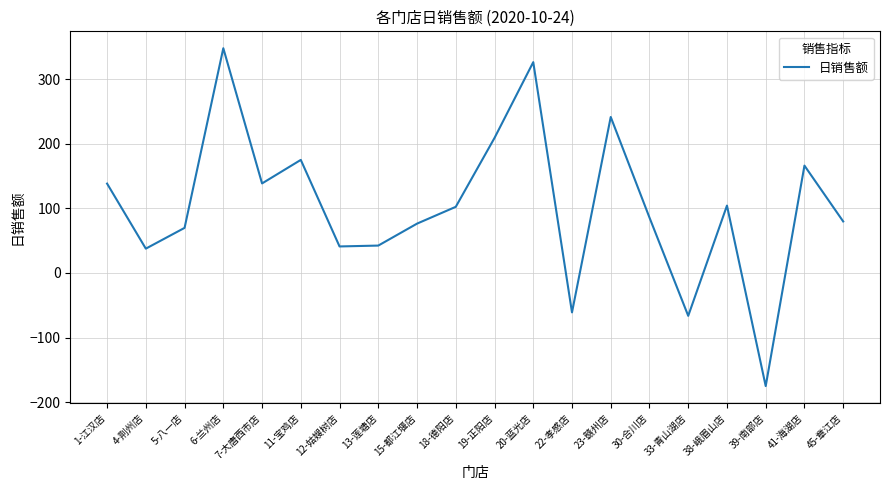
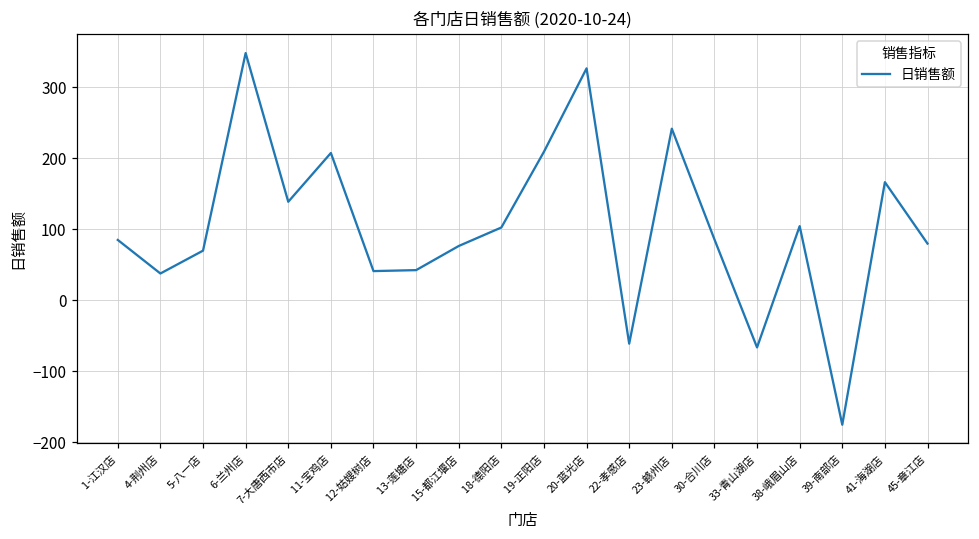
  {
-   "1-江汉店": 140,
+   "1-江汉店": 90,
    "4-荆州店": 40,
    "5-八一店": 70,
    "6-兰州店": 350,
    "7-大唐西市店": 140,
-   "11-宝鸡店": 180,
+   "11-宝鸡店": 210,
    "12-姑嫂树店": 40,
    "13-莲塘店": 40,
    "15-都江堰店": 80,
    "18-德阳店": 100,
    "19-正阳店": 210,
    "20-蓝光店": 330,
    "22-孝感店": -60,
    "23-赣州店": 240,
    "30-合川店": 90,
    "33-青山湖店": -70,
    "38-峨眉山店": 100,
    "39-南部店": -180,
    "41-海湖店": 170,
    "45-章江店": 80
  }
